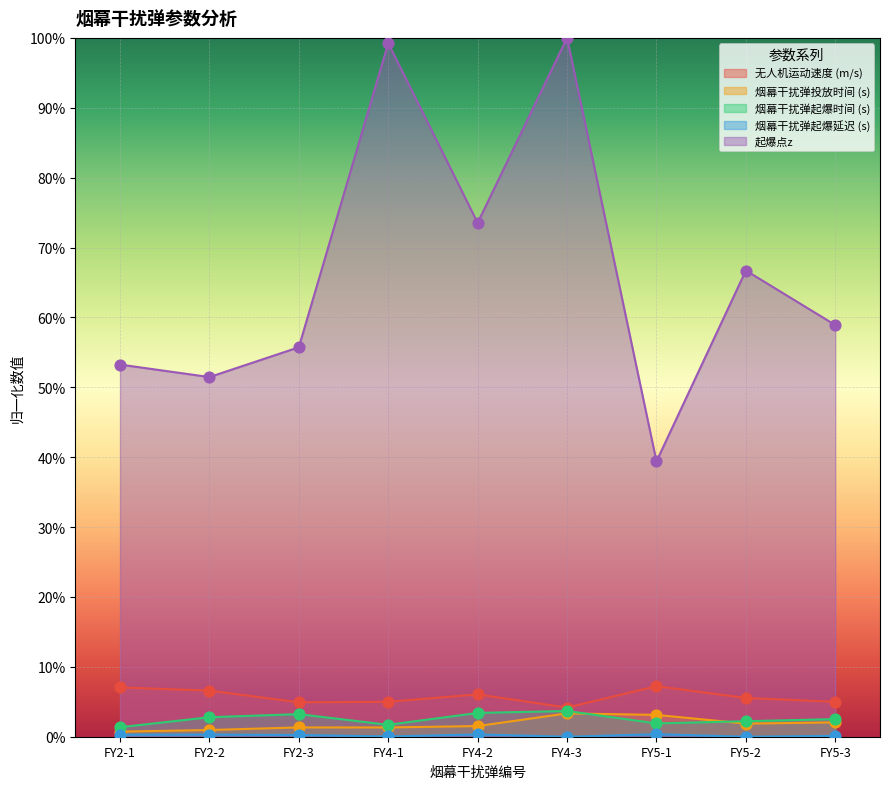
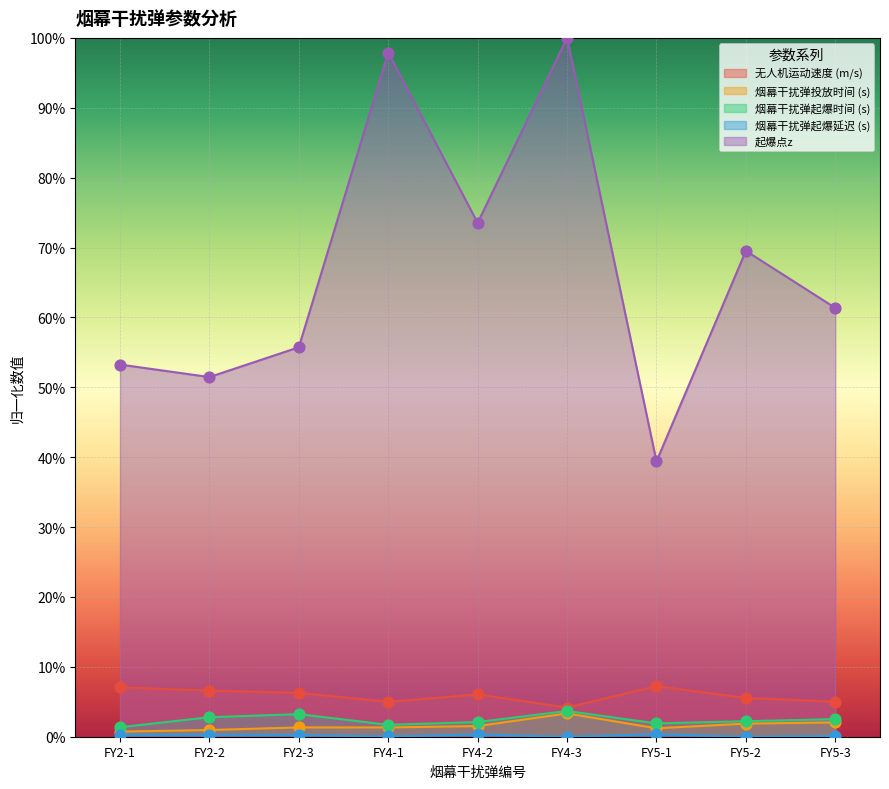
  {
    "无人机运动速度 (m/s)": {
      "FY2-1": "7%",
      "FY2-2": "7%",
-     "FY2-3": "5%",
+     "FY2-3": "6%",
      "FY4-1": "5%",
      "FY4-2": "6%",
      "FY4-3": "4%",
      "FY5-1": "7%",
      "FY5-2": "6%",
      "FY5-3": "5%"
    },
    "烟幕干扰弹投放时间 (s)": {
      "FY2-1": "1%",
      "FY2-2": "1%",
      "FY2-3": "1%",
      "FY4-1": "1%",
      "FY4-2": "2%",
-     "FY5-1": "3%",
+     "FY5-1": "1%",
      "FY5-3": "2%"
    },
    "烟幕干扰弹起爆延迟 (s)": {
      "FY2-1": "0%",
      "FY2-2": "0%",
      "FY2-3": "0%",
      "FY4-1": "0%",
      "FY4-2": "0%",
      "FY4-3": "0%",
      "FY5-1": "0%",
      "FY5-2": "0%",
      "FY5-3": "0%"
    },
    "烟幕干扰弹起爆时间 (s)": {
      "FY2-1": "1%",
      "FY2-2": "3%",
      "FY2-3": "3%",
      "FY4-1": "2%",
-     "FY4-2": "3%",
+     "FY4-2": "2%",
      "FY5-1": "2%",
      "FY5-3": "3%"
    },
    "起爆点z": {
      "FY2-1": "53%",
      "FY2-2": "51%",
      "FY2-3": "56%",
-     "FY4-1": "99%",
+     "FY4-1": "98%",
      "FY4-2": "74%",
      "FY4-3": "100%",
      "FY5-1": "39%",
-     "FY5-2": "67%",
-     "FY5-3": "59%"
+     "FY5-2": "70%",
+     "FY5-3": "61%"
    }
  }
